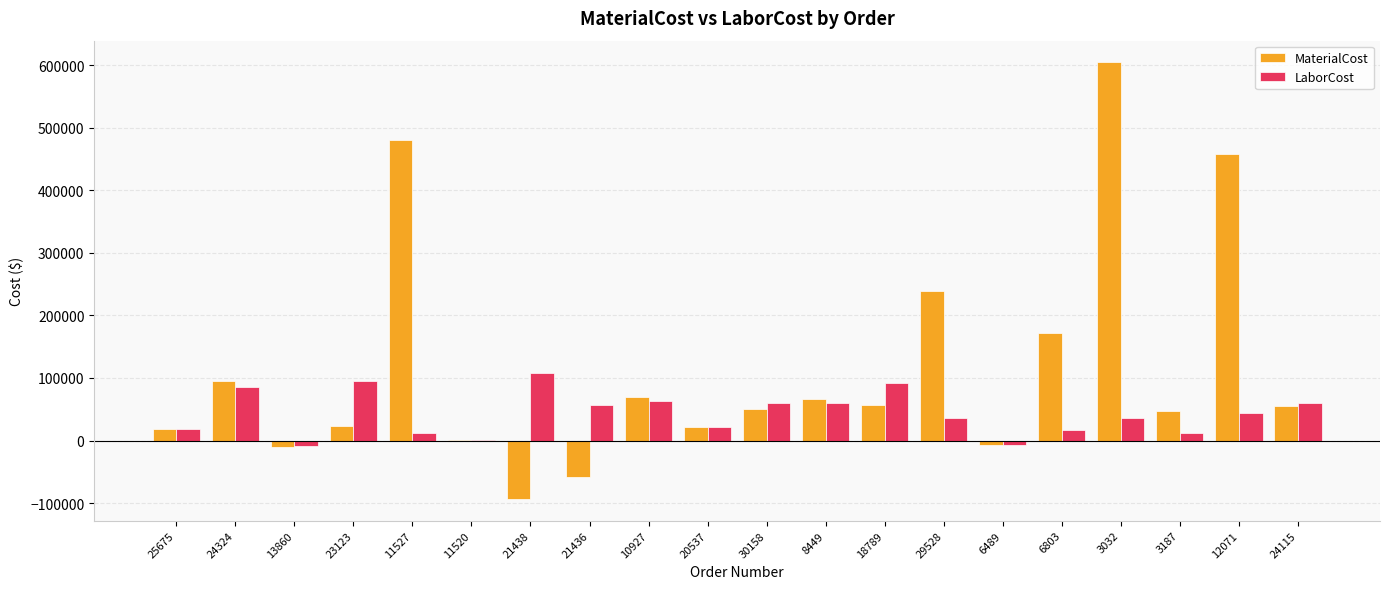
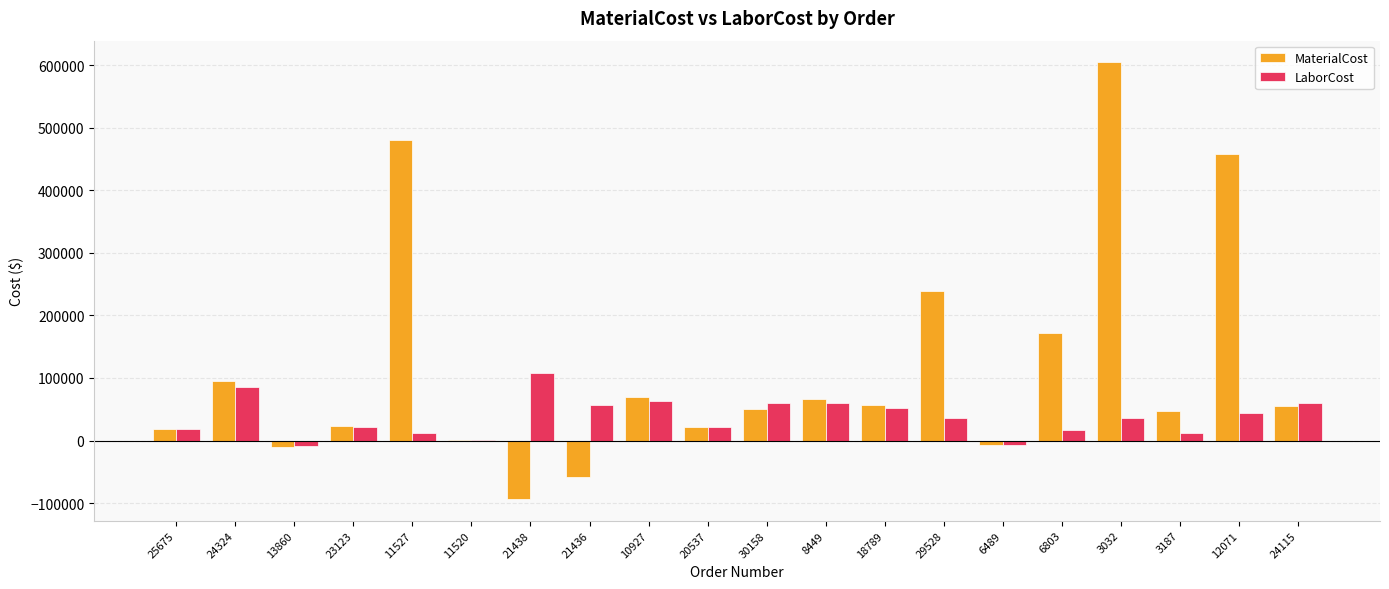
  {
    "MaterialCost": {
      "25675": 20000,
      "24324": 90000,
      "13860": -10000,
      "23123": 20000,
      "11527": 480000,
      "21438": -90000,
      "21436": -60000,
      "10927": 70000,
      "20537": 20000,
      "30158": 50000,
      "8449": 70000,
      "18789": 60000,
      "29528": 240000,
      "6489": -10000,
      "6803": 170000,
      "3032": 600000,
      "3187": 50000,
      "12071": 460000,
      "24115": 50000
    },
    "LaborCost": {
      "25675": 20000,
      "24324": 90000,
      "13860": -10000,
-     "23123": 90000,
+     "23123": 20000,
      "11527": 10000,
      "21438": 110000,
      "21436": 60000,
      "10927": 60000,
      "20537": 20000,
      "30158": 60000,
      "8449": 60000,
-     "18789": 90000,
+     "18789": 50000,
      "29528": 40000,
      "6489": -10000,
      "6803": 20000,
      "3032": 40000,
      "3187": 10000,
      "12071": 40000,
      "24115": 60000
    }
  }
